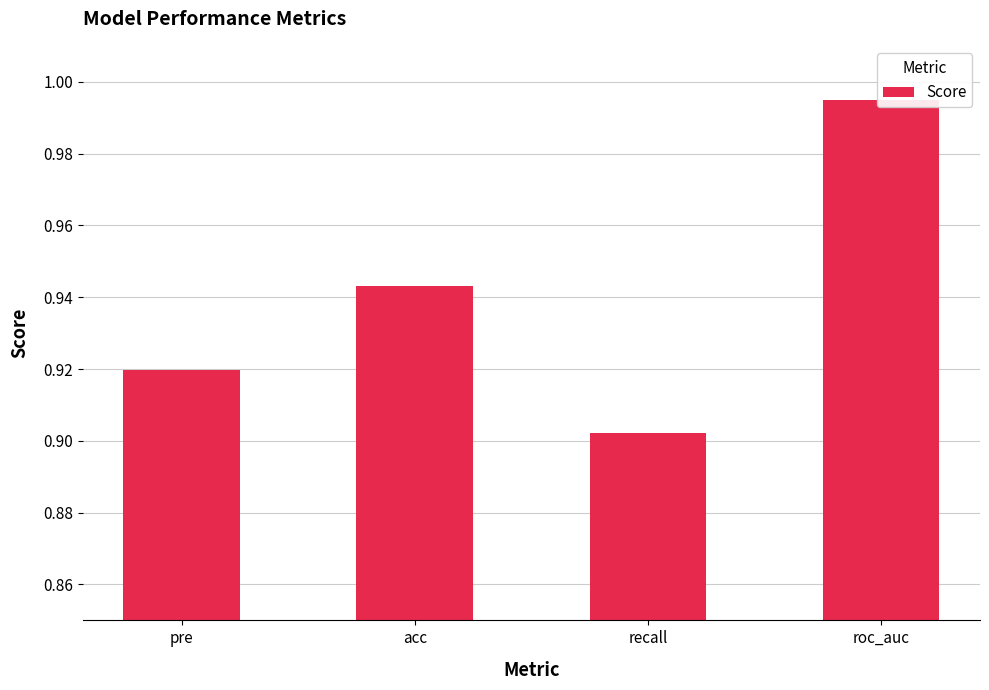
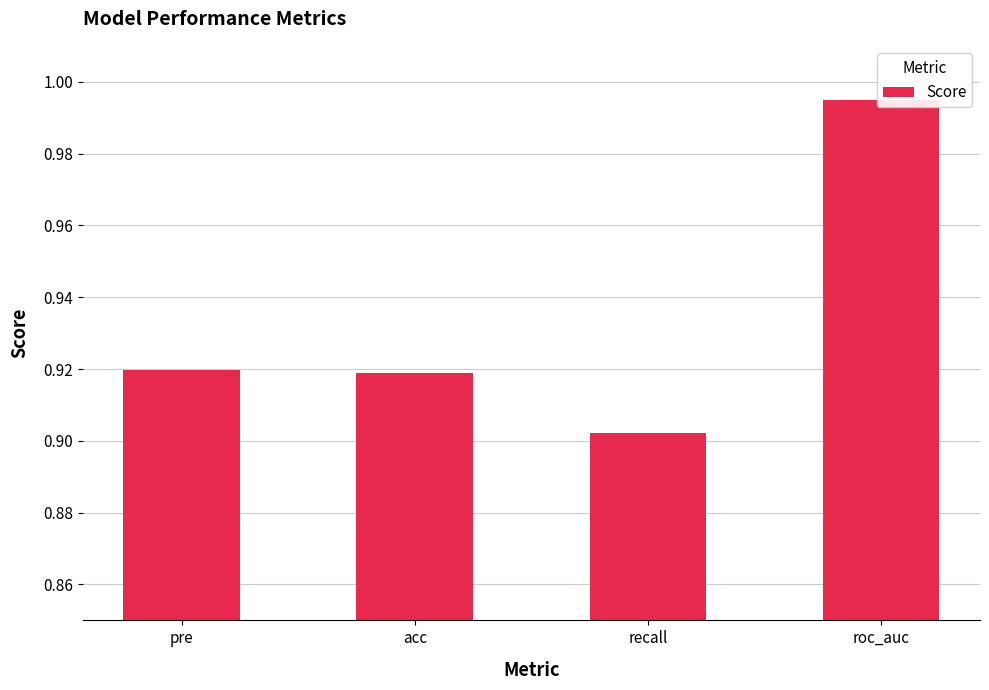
  {
    "pre": 0.920,
-   "acc": 0.943,
+   "acc": 0.919,
    "recall": 0.902
  }
